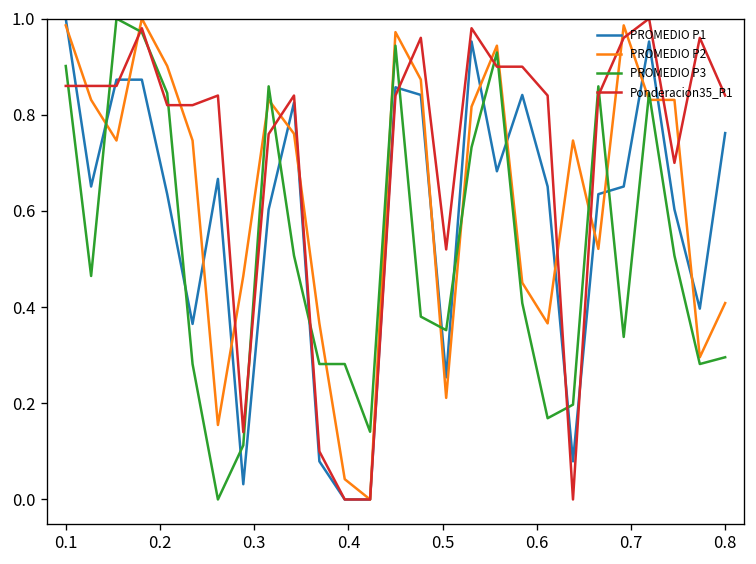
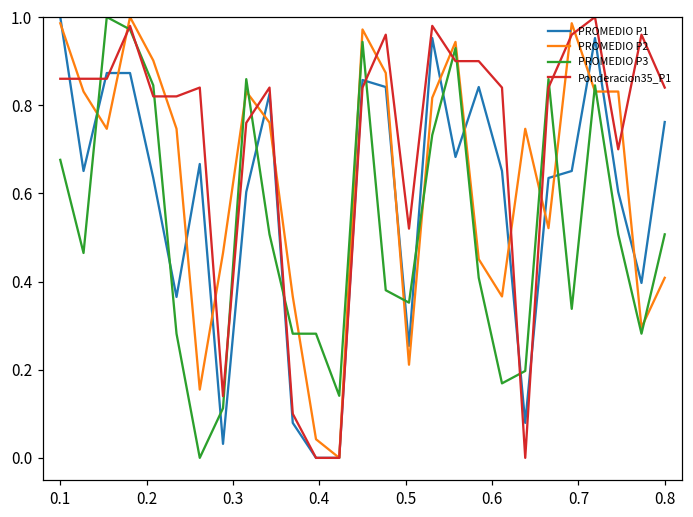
  {
    "PROMEDIO P1": {
      "0.1": 1.00,
      "0.8": 0.76
    },
    "PROMEDIO P2": {
      "0.1": 0.99,
      "0.8": 0.41
    },
    "PROMEDIO P3": {
-     "0.1": 0.90,
-     "0.8": 0.30
+     "0.1": 0.68,
+     "0.8": 0.51
    },
    "Ponderacion35_P1": {
      "0.1": 0.86
    }
  }
